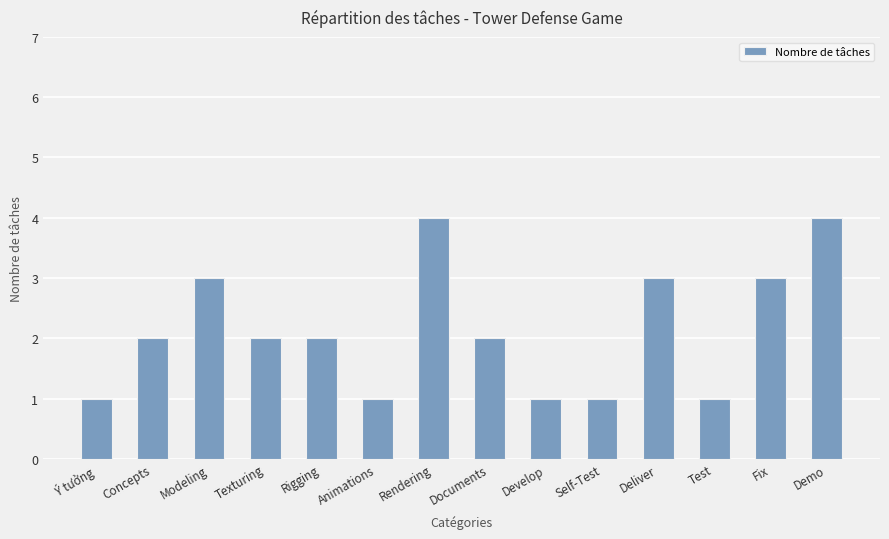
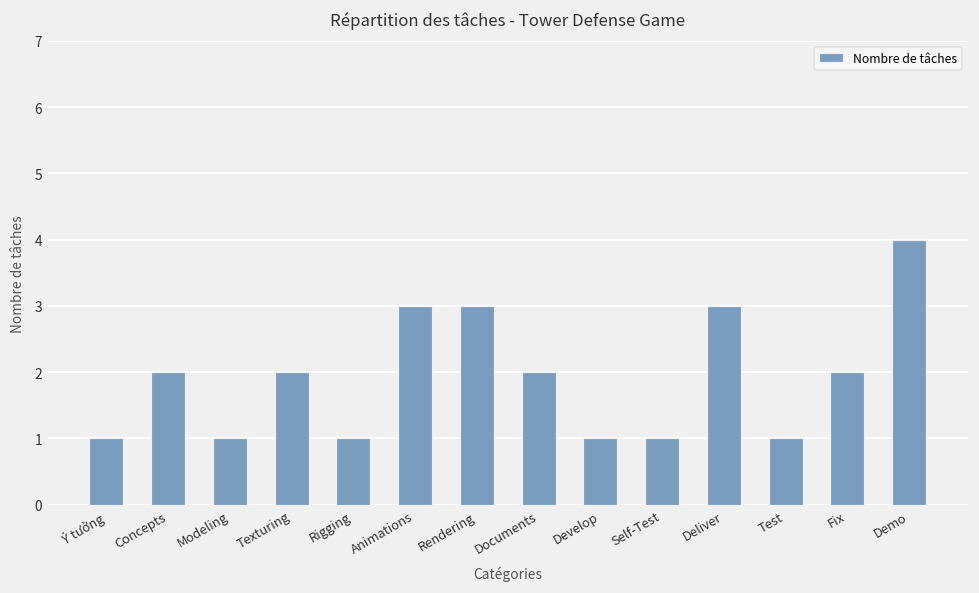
  {
    "Ý tưởng": 1,
    "Concepts": 2,
-   "Modeling": 3,
+   "Modeling": 1,
    "Texturing": 2,
-   "Rigging": 2,
-   "Animations": 1,
-   "Rendering": 4,
+   "Rigging": 1,
+   "Animations": 3,
+   "Rendering": 3,
    "Documents": 2,
    "Develop": 1,
    "Self-Test": 1,
    "Deliver": 3,
    "Test": 1,
-   "Fix": 3,
+   "Fix": 2,
    "Demo": 4
  }
